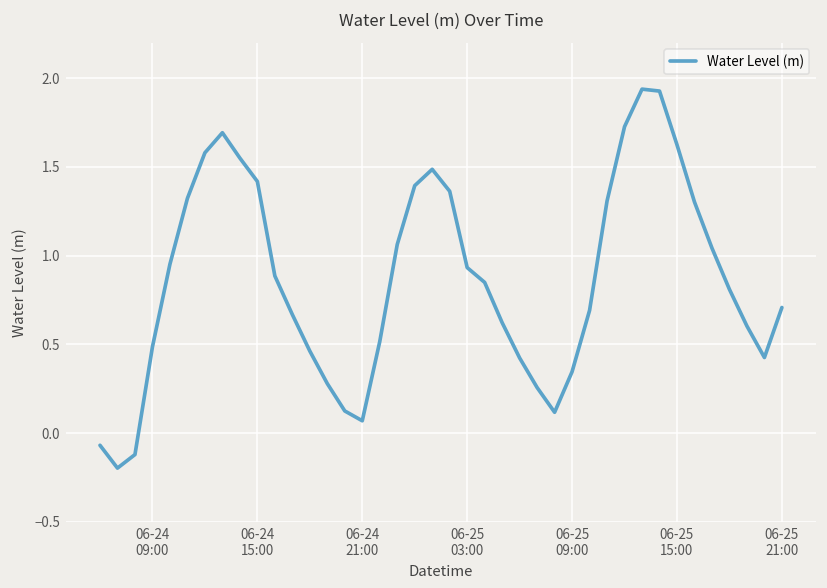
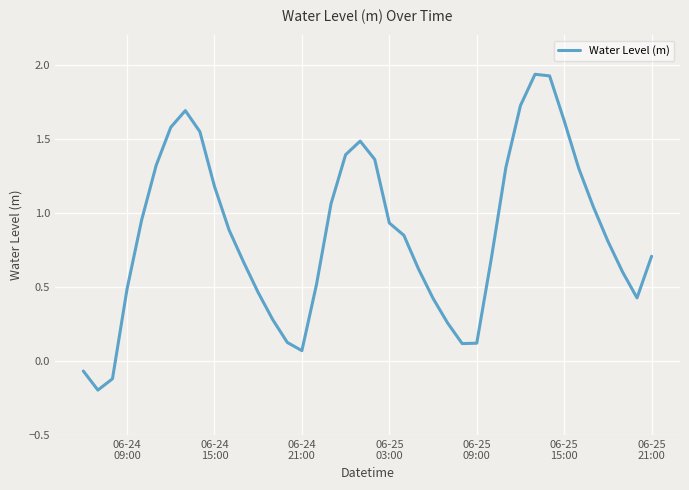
  {
    "06-24 09:00": 0.49,
-   "06-24 15:00": 1.42,
+   "06-24 15:00": 1.18,
    "06-24 21:00": 0.07,
    "06-25 03:00": 0.93,
-   "06-25 09:00": 0.35,
+   "06-25 09:00": 0.12,
    "06-25 15:00": 1.62,
    "06-25 21:00": 0.71
  }
